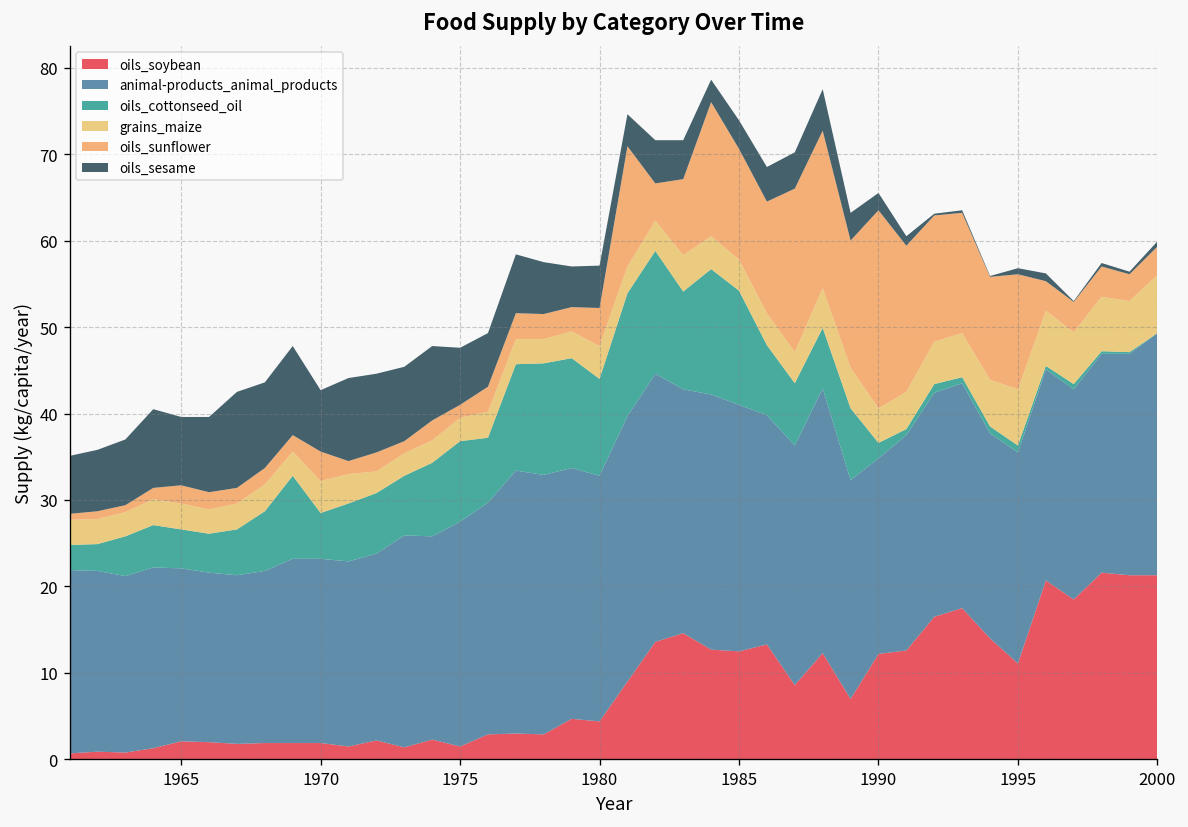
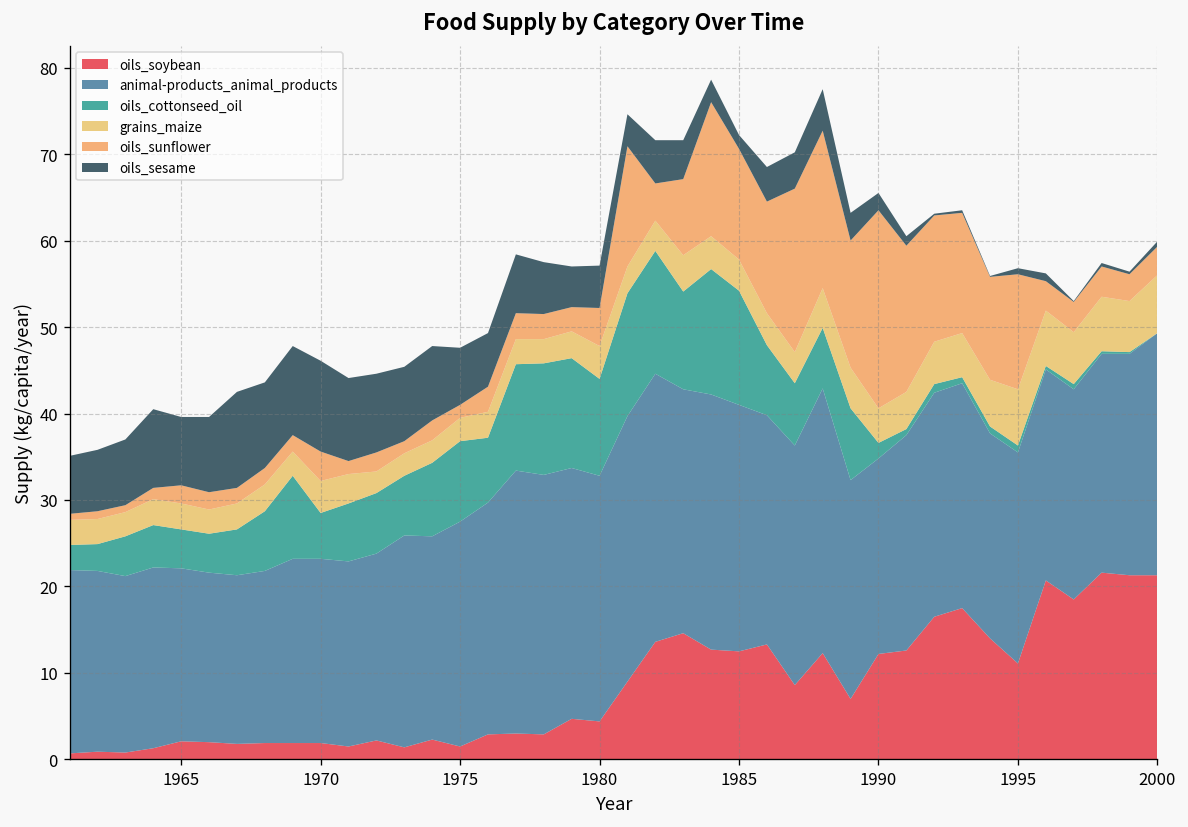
  {
    "oils_soybean": {
      "1965": 2,
      "1970": 2,
      "1975": 2,
      "1980": 4,
      "1985": 13,
      "1990": 12,
      "1995": 11,
      "2000": 21
    },
    "oils_sesame": {
      "1965": 8,
-     "1970": 7,
+     "1970": 11,
      "1975": 7,
      "1980": 5,
-     "1985": 3,
+     "1985": 2,
      "1990": 2,
      "1995": 1,
      "2000": 1
    }
  }
